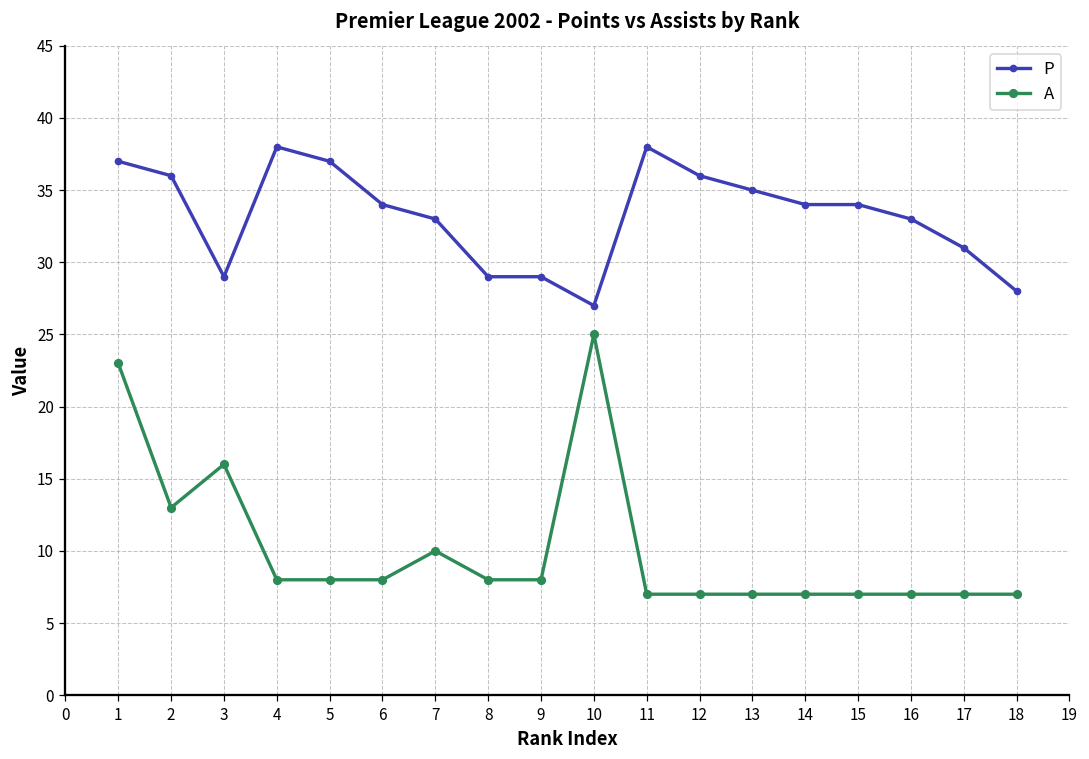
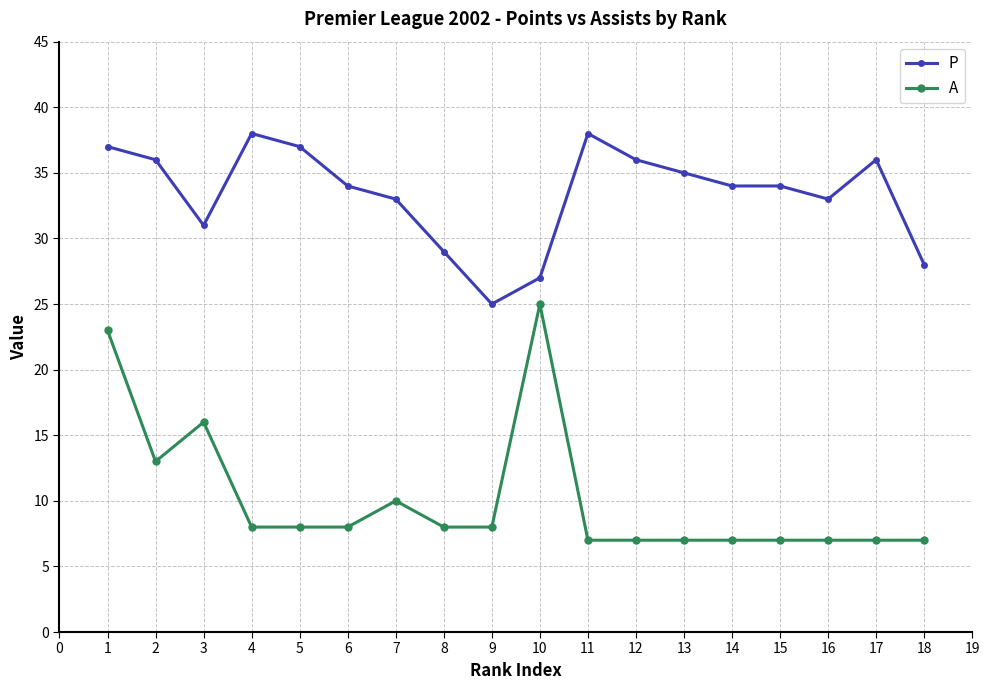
  {
    "P": {
      "1": 37,
      "2": 36,
-     "3": 29,
+     "3": 31,
      "4": 38,
      "5": 37,
      "6": 34,
      "7": 33,
      "8": 29,
-     "9": 29,
+     "9": 25,
      "10": 27,
      "11": 38,
      "12": 36,
      "13": 35,
      "14": 34,
      "15": 34,
      "16": 33,
-     "17": 31,
+     "17": 36,
      "18": 28
    },
    "A": {
      "1": 23,
      "2": 13,
      "3": 16,
      "4": 8,
      "5": 8,
      "6": 8,
      "7": 10,
      "8": 8,
      "9": 8,
      "10": 25,
      "11": 7,
      "12": 7,
      "13": 7,
      "14": 7,
      "15": 7,
      "16": 7,
      "17": 7,
      "18": 7
    }
  }
